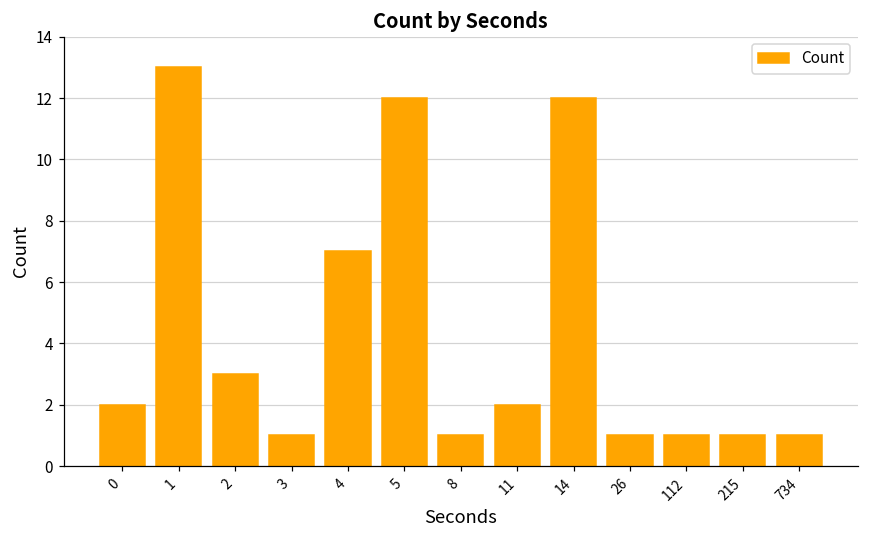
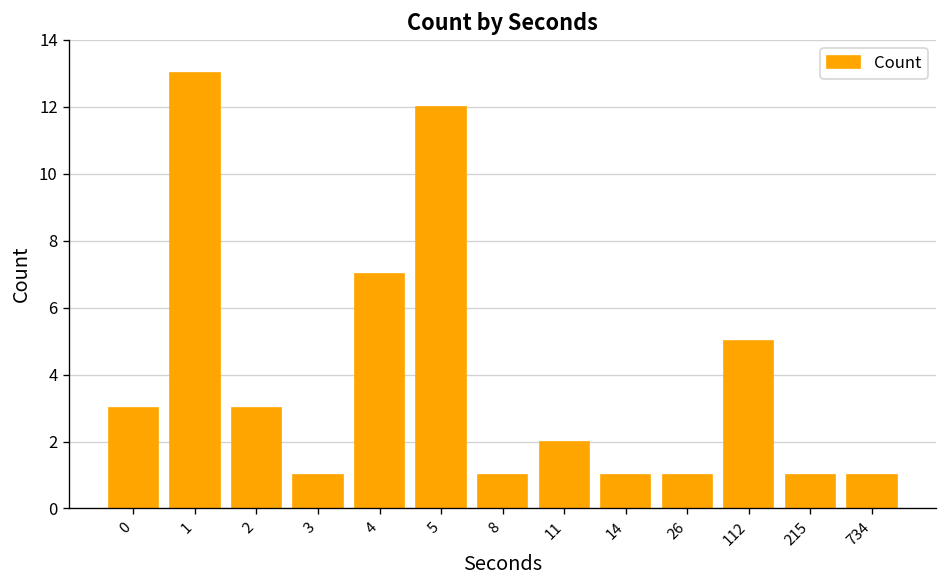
  {
-   "0": 2,
+   "0": 3,
    "1": 13,
    "2": 3,
    "3": 1,
    "4": 7,
    "5": 12,
    "8": 1,
    "11": 2,
-   "14": 12,
+   "14": 1,
    "26": 1,
-   "112": 1,
+   "112": 5,
    "215": 1,
    "734": 1
  }
